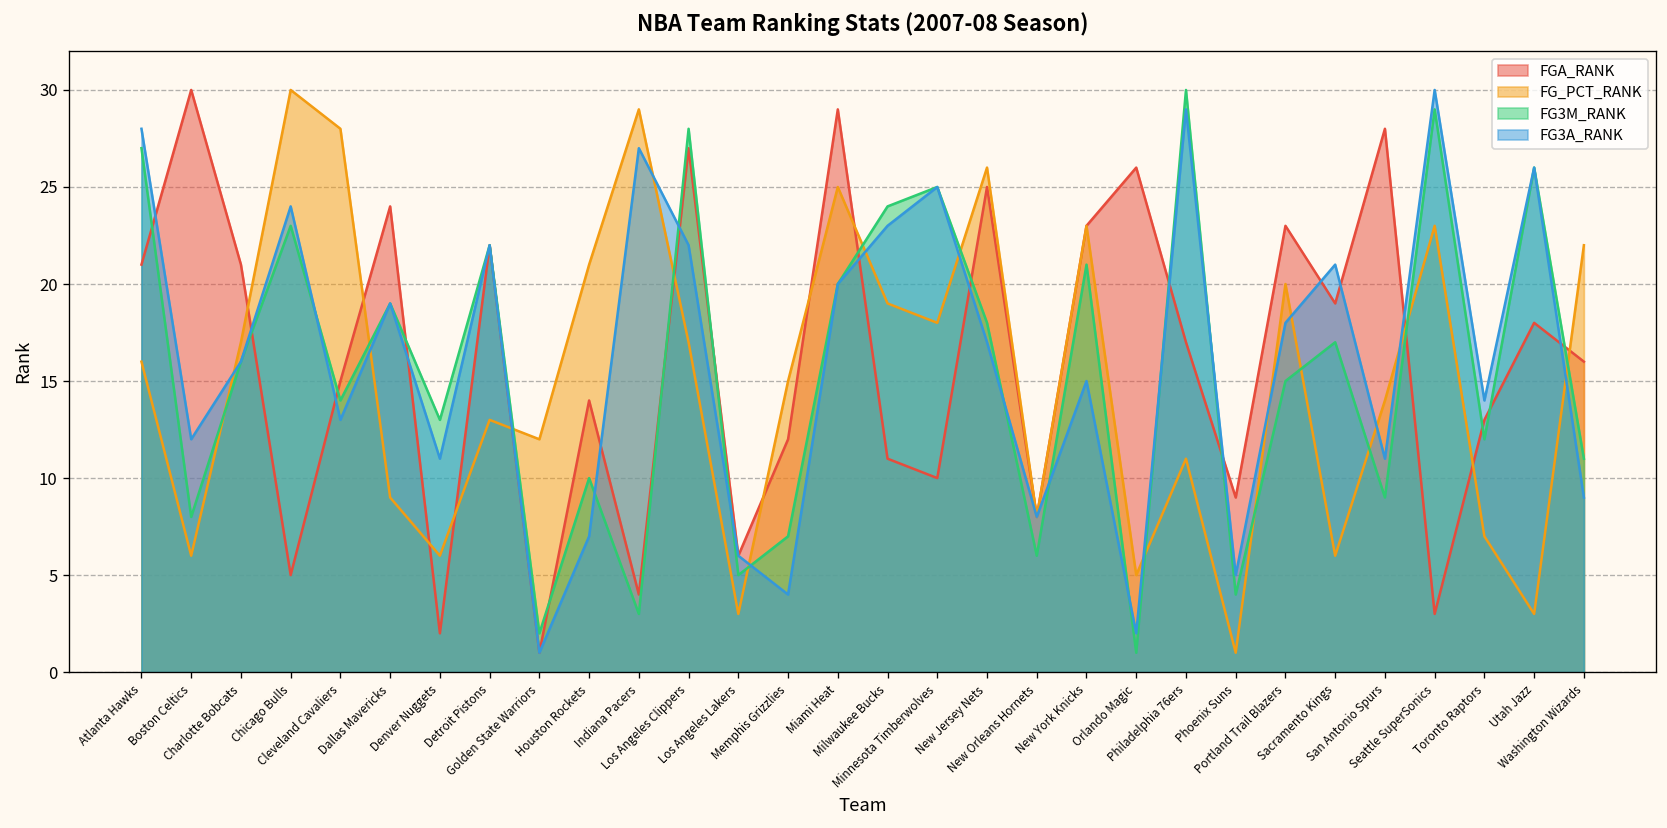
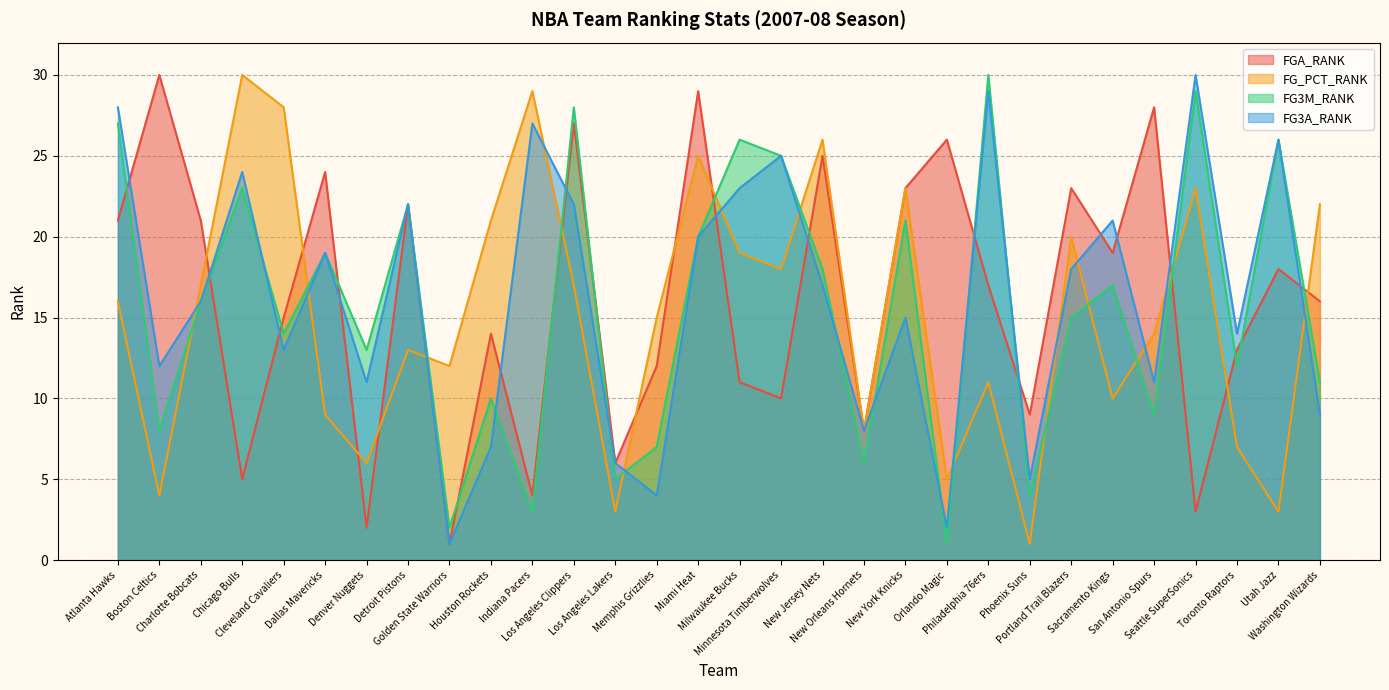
  {
    "FGA_RANK": {
      "Atlanta Hawks": 21,
      "Boston Celtics": 30,
      "Charlotte Bobcats": 21,
      "Chicago Bulls": 5,
      "Cleveland Cavaliers": 15,
      "Dallas Mavericks": 24,
      "Denver Nuggets": 2,
      "Houston Rockets": 14,
      "Indiana Pacers": 4,
      "Los Angeles Clippers": 27,
      "Memphis Grizzlies": 12,
      "Miami Heat": 29,
      "Milwaukee Bucks": 11,
      "Minnesota Timberwolves": 10,
      "New Jersey Nets": 25,
      "Orlando Magic": 26,
      "Philadelphia 76ers": 17,
      "Phoenix Suns": 9,
      "Portland Trail Blazers": 23,
      "Sacramento Kings": 19,
      "San Antonio Spurs": 28,
      "Seattle SuperSonics": 3,
      "Toronto Raptors": 13,
      "Utah Jazz": 18,
      "Washington Wizards": 16
    },
    "FG_PCT_RANK": {
      "Atlanta Hawks": 16,
-     "Boston Celtics": 6,
+     "Boston Celtics": 4,
      "Charlotte Bobcats": 17,
      "Chicago Bulls": 30,
      "Cleveland Cavaliers": 28,
      "Dallas Mavericks": 9,
      "Denver Nuggets": 6,
      "Detroit Pistons": 13,
      "Golden State Warriors": 12,
      "Houston Rockets": 21,
      "Indiana Pacers": 29,
      "Los Angeles Clippers": 17,
      "Los Angeles Lakers": 3,
      "Memphis Grizzlies": 15,
      "Miami Heat": 25,
      "Milwaukee Bucks": 19,
      "Minnesota Timberwolves": 18,
      "New Jersey Nets": 26,
      "Orlando Magic": 5,
      "Philadelphia 76ers": 11,
      "Phoenix Suns": 1,
      "Portland Trail Blazers": 20,
-     "Sacramento Kings": 6,
+     "Sacramento Kings": 10,
      "San Antonio Spurs": 14,
      "Seattle SuperSonics": 23,
      "Toronto Raptors": 7,
      "Utah Jazz": 3,
      "Washington Wizards": 22
    },
    "FG3M_RANK": {
      "Atlanta Hawks": 27,
      "Boston Celtics": 8,
      "Chicago Bulls": 23,
      "Cleveland Cavaliers": 14,
      "Denver Nuggets": 13,
      "Golden State Warriors": 2,
      "Houston Rockets": 10,
      "Indiana Pacers": 3,
      "Los Angeles Clippers": 28,
      "Los Angeles Lakers": 5,
      "Memphis Grizzlies": 7,
-     "Milwaukee Bucks": 24,
+     "Milwaukee Bucks": 26,
      "New Jersey Nets": 18,
      "New Orleans Hornets": 6,
      "New York Knicks": 21,
      "Orlando Magic": 1,
      "Philadelphia 76ers": 30,
      "Phoenix Suns": 4,
      "Portland Trail Blazers": 15,
      "Sacramento Kings": 17,
      "San Antonio Spurs": 9,
      "Seattle SuperSonics": 29,
      "Toronto Raptors": 12,
      "Washington Wizards": 11
    },
    "FG3A_RANK": {
      "Atlanta Hawks": 28,
      "Boston Celtics": 12,
      "Chicago Bulls": 24,
      "Cleveland Cavaliers": 13,
      "Denver Nuggets": 11,
      "Houston Rockets": 7,
      "Indiana Pacers": 27,
      "Los Angeles Clippers": 22,
      "Memphis Grizzlies": 4,
      "Milwaukee Bucks": 23,
      "New Jersey Nets": 17,
      "New York Knicks": 15,
      "Orlando Magic": 2,
      "Philadelphia 76ers": 29,
      "Phoenix Suns": 5,
      "Portland Trail Blazers": 18,
      "Sacramento Kings": 21,
      "San Antonio Spurs": 11,
      "Seattle SuperSonics": 30,
      "Toronto Raptors": 14,
      "Washington Wizards": 9
    }
  }
